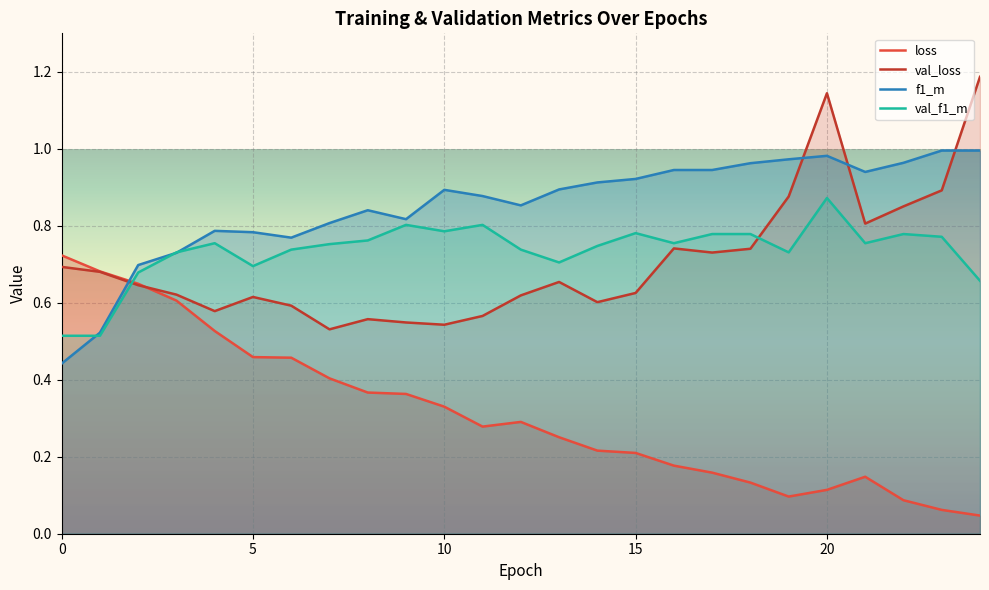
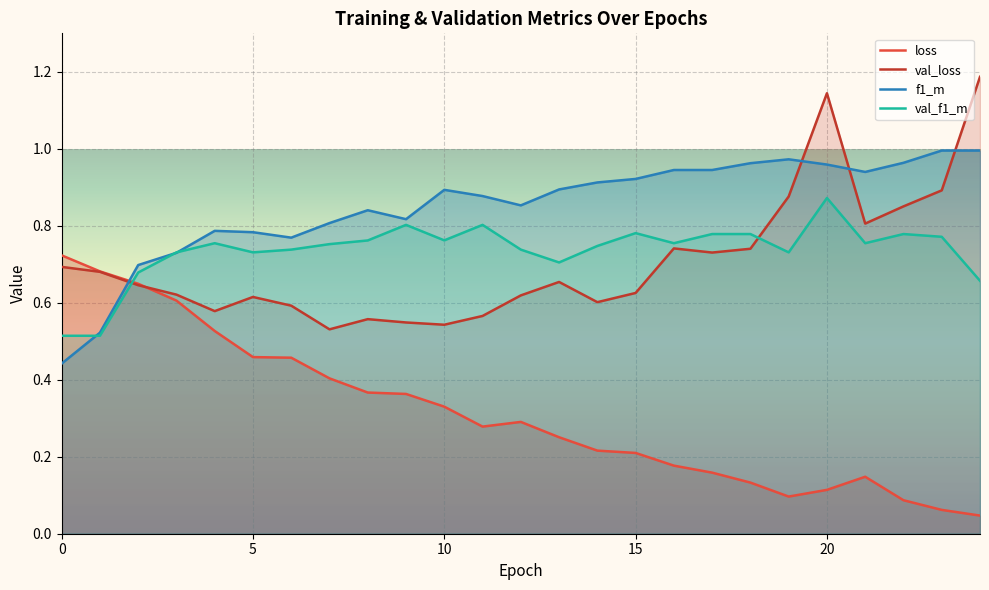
  {
    "f1_m": {
      "0": 0.44,
      "5": 0.78,
      "10": 0.89,
      "15": 0.92,
-     "20": 0.98
+     "20": 0.96
    },
    "val_f1_m": {
      "0": 0.51,
-     "5": 0.70,
-     "10": 0.79,
+     "5": 0.73,
+     "10": 0.76,
      "15": 0.78,
      "20": 0.87
    }
  }
